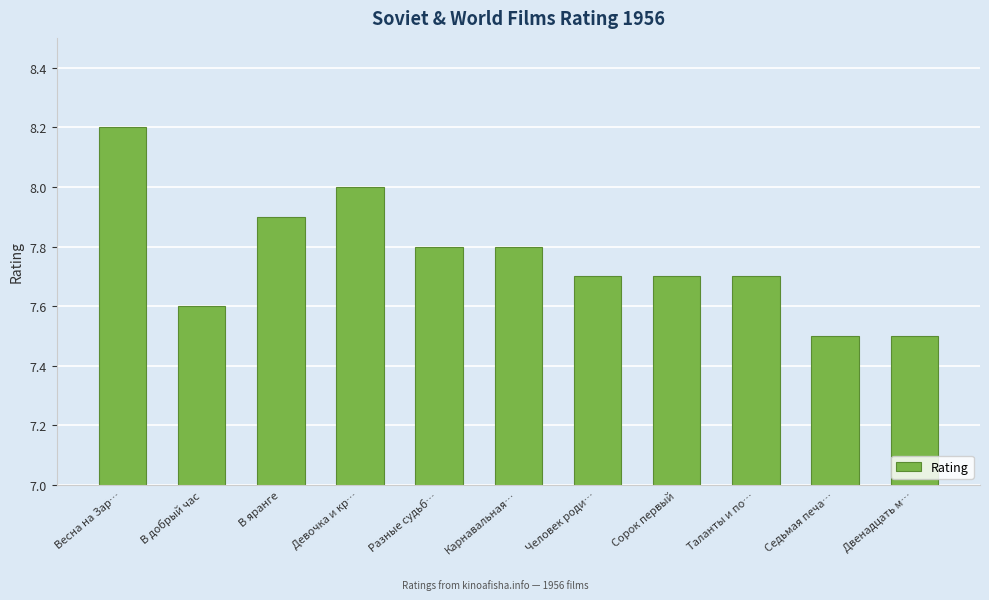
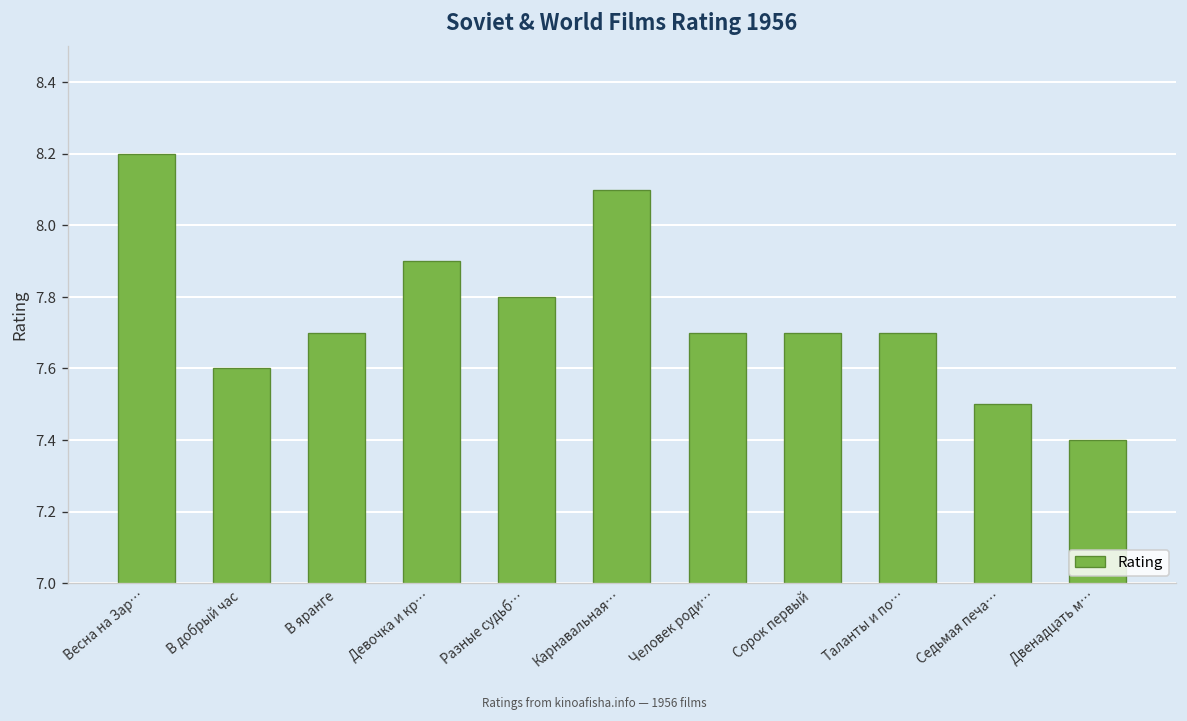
  {
    "Весна на Зар…": 8.2,
    "В добрый час": 7.6,
-   "В яранге": 7.9,
-   "Девочка и кр…": 8.0,
+   "В яранге": 7.7,
+   "Девочка и кр…": 7.9,
    "Разные судьб…": 7.8,
-   "Карнавальная…": 7.8,
+   "Карнавальная…": 8.1,
    "Человек роди…": 7.7,
    "Сорок первый": 7.7,
    "Таланты и по…": 7.7,
    "Седьмая печа…": 7.5,
-   "Двенадцать м…": 7.5
+   "Двенадцать м…": 7.4
  }
